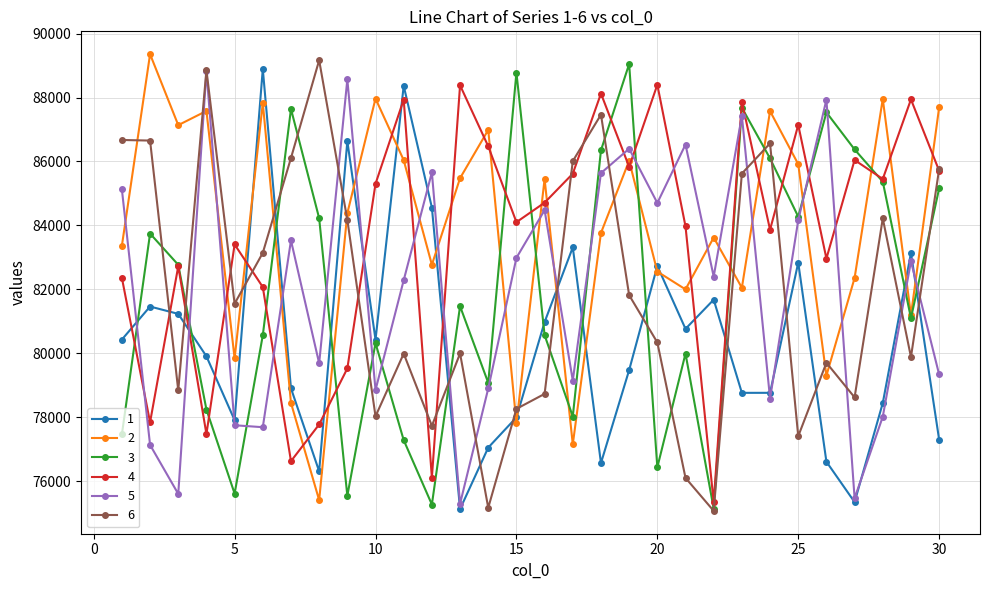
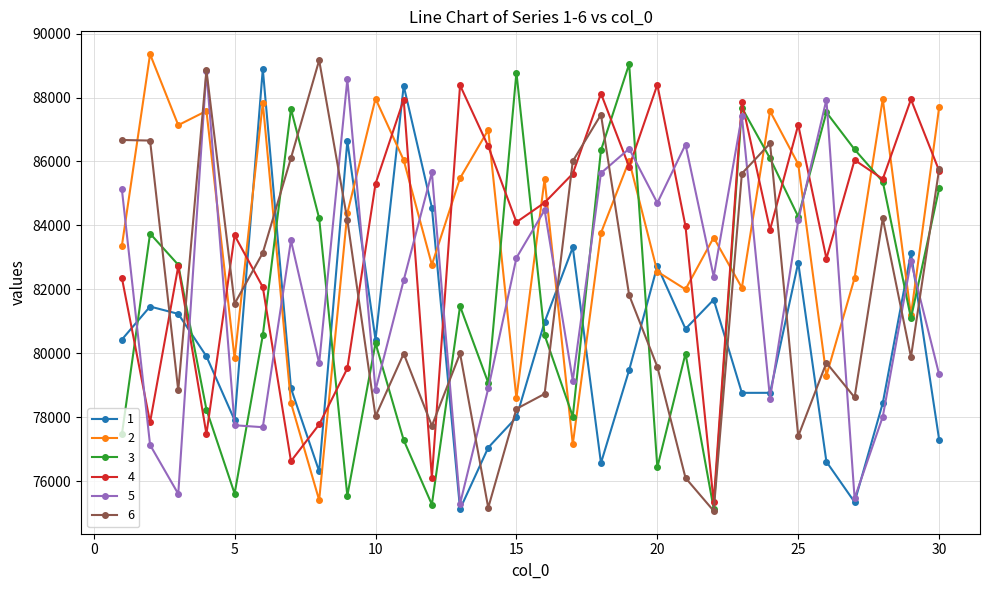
  {
    "1": {
      "5": 77900,
      "10": 80400,
      "15": 78000,
      "20": 82700,
      "25": 82800,
      "30": 77300
    },
    "2": {
      "5": 79800,
      "10": 88000,
-     "15": 77800,
+     "15": 78600,
      "20": 82600,
      "25": 85900,
      "30": 87700
    },
    "3": {
      "5": 75600,
      "10": 80300,
      "15": 88800,
      "20": 76400,
      "25": 84300,
      "30": 85200
    },
    "4": {
-     "5": 83400,
+     "5": 83700,
      "10": 85300,
      "15": 84100,
      "20": 88400,
      "25": 87100
    },
    "5": {
      "5": 77700,
      "10": 78800,
      "15": 83000,
      "20": 84700,
      "25": 84200,
      "30": 79300
    },
    "6": {
      "5": 81600,
      "10": 78000,
      "15": 78300,
-     "20": 80300,
+     "20": 79600,
      "25": 77400
    }
  }
